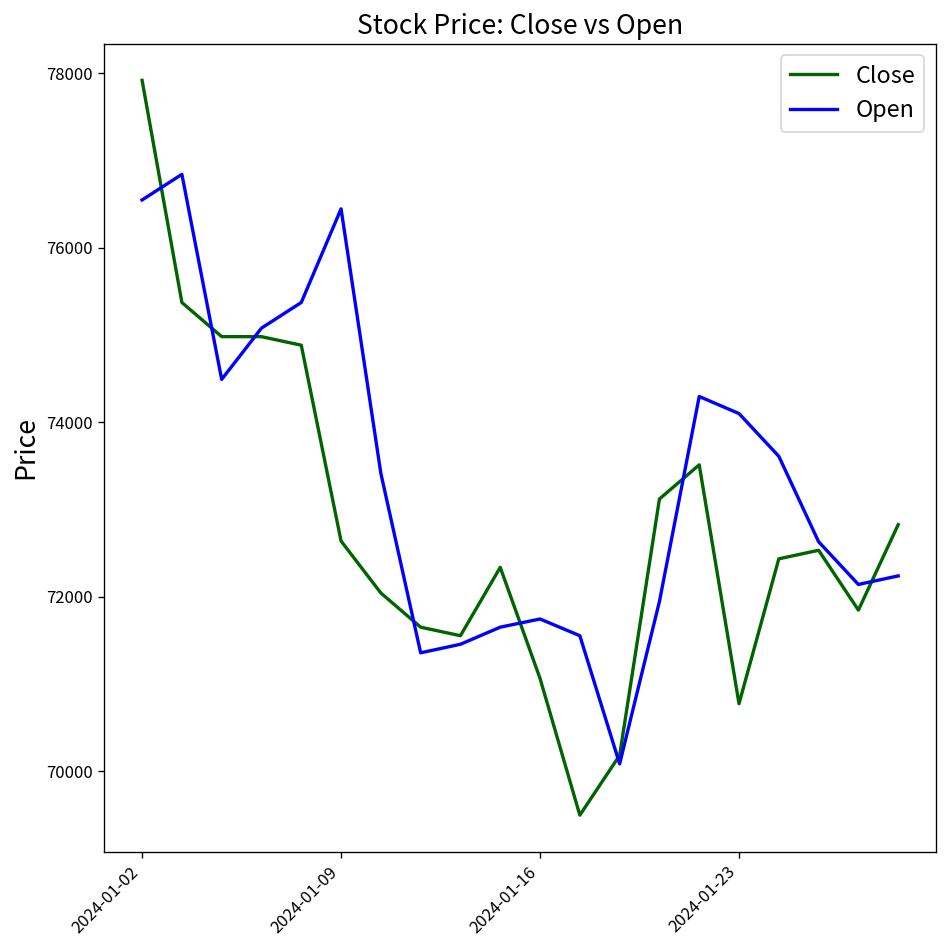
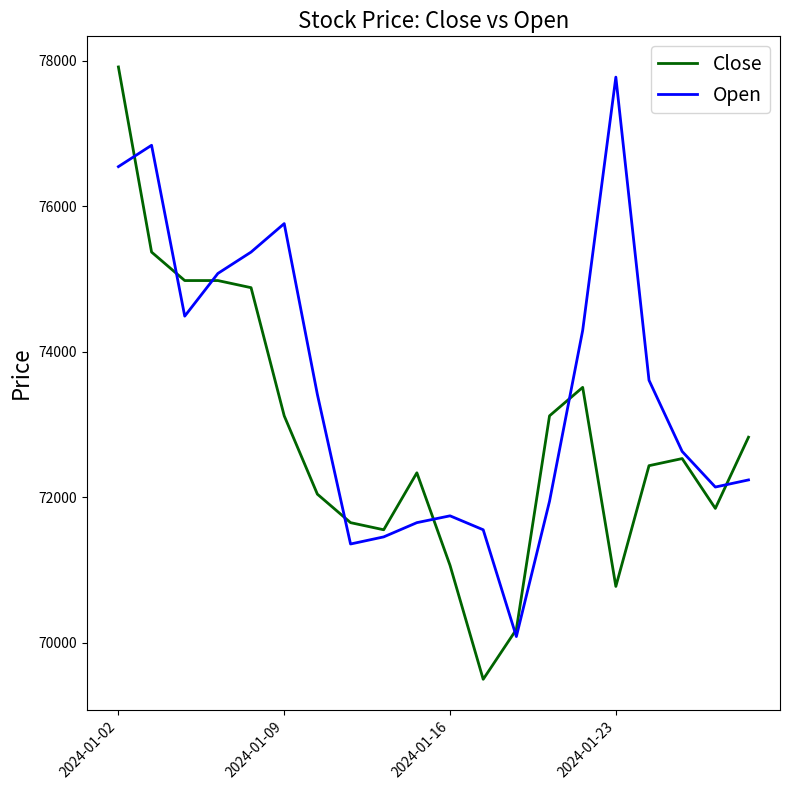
  {
    "Close": {
      "2024-01-02": 77900,
-     "2024-01-09": 72600,
+     "2024-01-09": 73100,
      "2024-01-16": 71100,
      "2024-01-23": 70800
    },
    "Open": {
      "2024-01-02": 76500,
-     "2024-01-09": 76400,
+     "2024-01-09": 75800,
      "2024-01-16": 71700,
-     "2024-01-23": 74100
+     "2024-01-23": 77800
    }
  }
